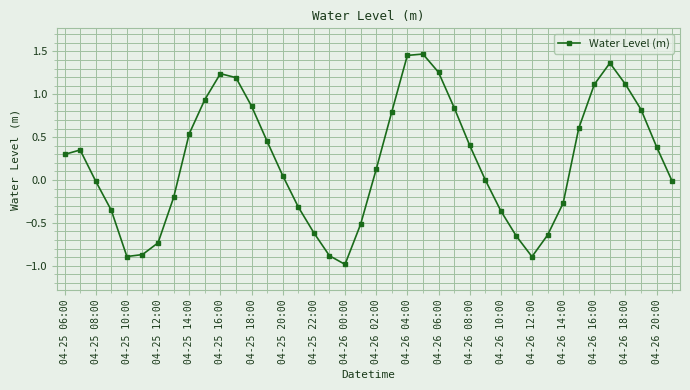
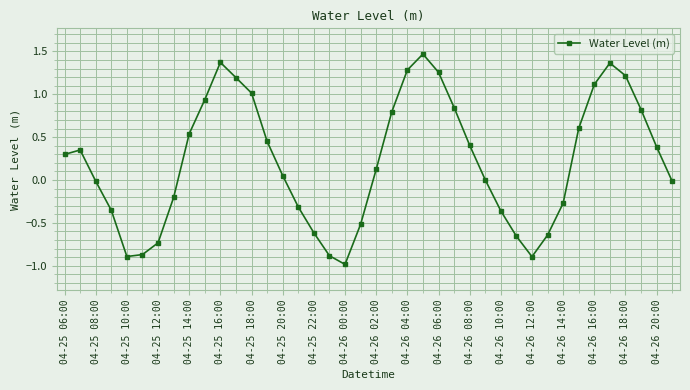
  {
    "04-25 06:00": 0.3,
    "04-25 08:00": 0.0,
    "04-25 10:00": -0.9,
    "04-25 12:00": -0.7,
    "04-25 14:00": 0.5,
-   "04-25 16:00": 1.2,
-   "04-25 18:00": 0.9,
+   "04-25 16:00": 1.4,
+   "04-25 18:00": 1.0,
    "04-25 20:00": 0.1,
    "04-25 22:00": -0.6,
    "04-26 00:00": -1.0,
    "04-26 02:00": 0.1,
-   "04-26 04:00": 1.5,
+   "04-26 04:00": 1.3,
    "04-26 06:00": 1.3,
    "04-26 08:00": 0.4,
    "04-26 10:00": -0.4,
    "04-26 12:00": -0.9,
    "04-26 14:00": -0.3,
    "04-26 16:00": 1.1,
-   "04-26 18:00": 1.1,
+   "04-26 18:00": 1.2,
    "04-26 20:00": 0.4
  }
